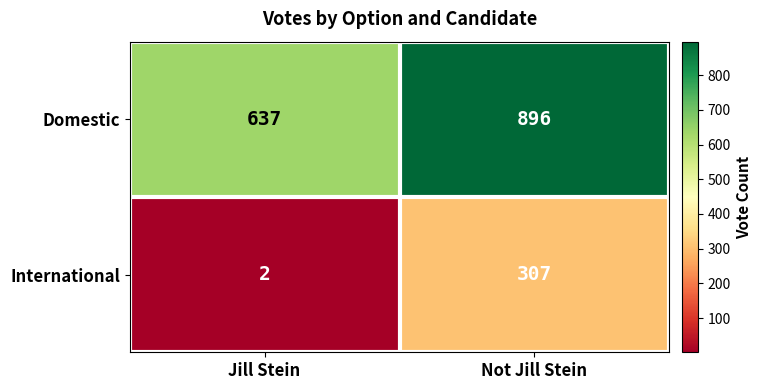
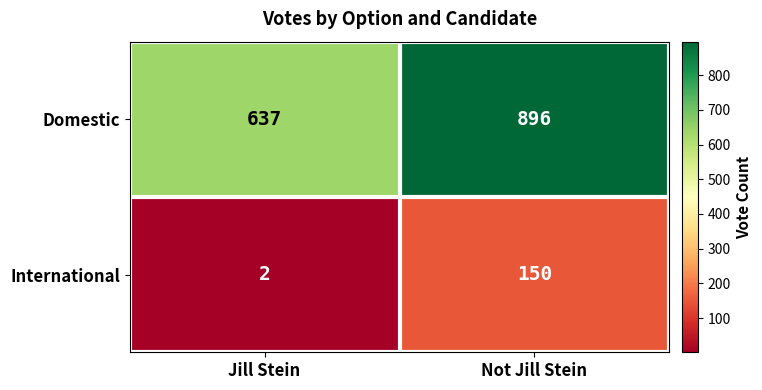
  {
    "Domestic": {
      "Jill Stein": 637,
      "Not Jill Stein": 896
    },
    "International": {
      "Jill Stein": 2,
-     "Not Jill Stein": 307
+     "Not Jill Stein": 150
    }
  }
